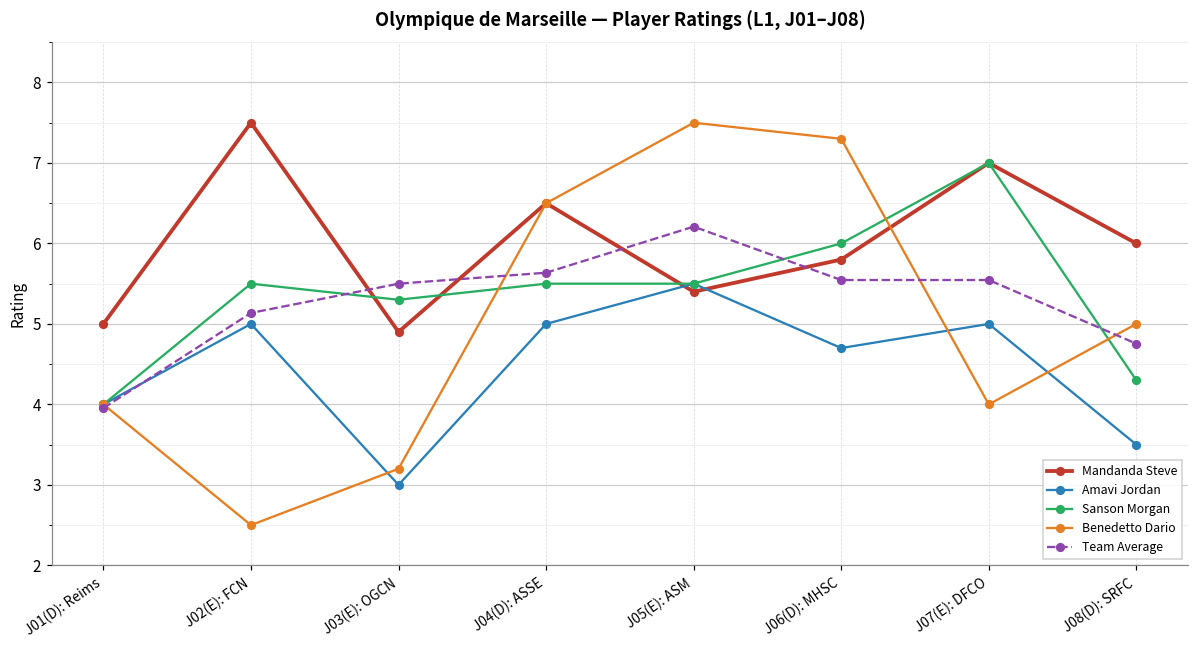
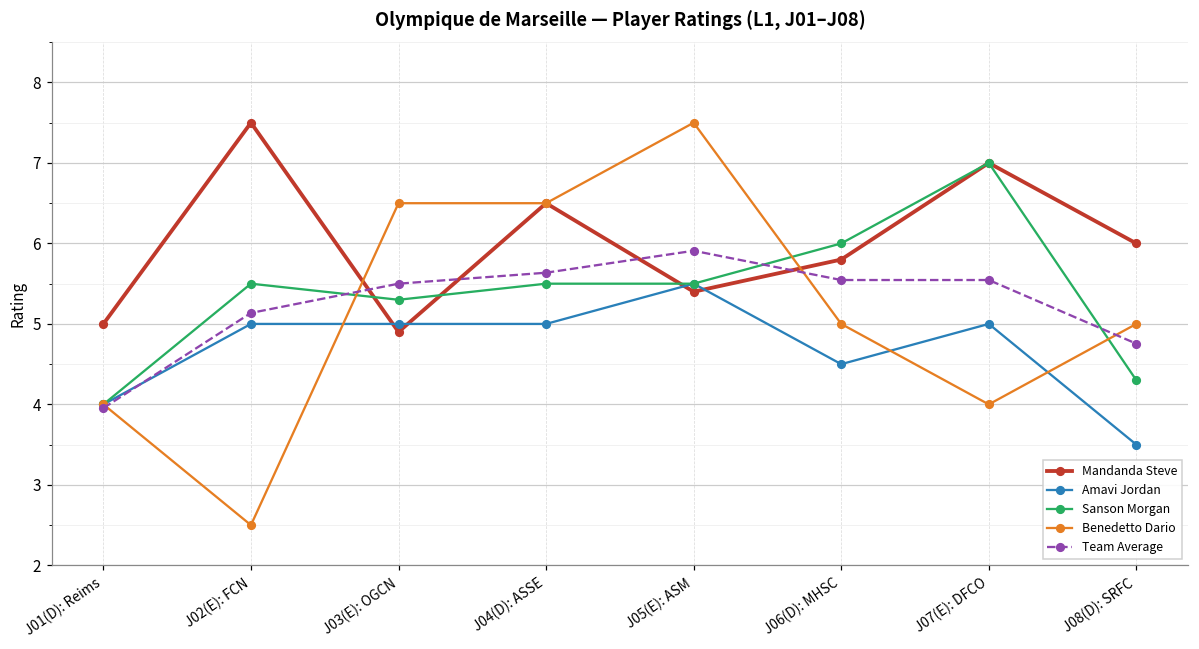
  {
    "Mandanda Steve": {
      "J01(D): Reims": 5.0,
      "J02(E): FCN": 7.5,
      "J03(E): OGCN": 4.9,
      "J05(E): ASM": 5.4,
      "J06(D): MHSC": 5.8,
      "J08(D): SRFC": 6.0
    },
    "Amavi Jordan": {
      "J02(E): FCN": 5.0,
-     "J03(E): OGCN": 3,
+     "J03(E): OGCN": 5,
      "J04(D): ASSE": 5.0,
-     "J06(D): MHSC": 4.7,
+     "J06(D): MHSC": 4.5,
      "J07(E): DFCO": 5.0,
      "J08(D): SRFC": 3.5
    },
    "Sanson Morgan": {
      "J02(E): FCN": 5.5,
      "J03(E): OGCN": 5.3,
      "J04(D): ASSE": 5.5,
      "J06(D): MHSC": 6.0,
      "J08(D): SRFC": 4.3
    },
    "Benedetto Dario": {
      "J02(E): FCN": 2.5,
-     "J03(E): OGCN": 3.2,
+     "J03(E): OGCN": 6.5,
      "J05(E): ASM": 7.5,
-     "J06(D): MHSC": 7.3,
+     "J06(D): MHSC": 5.0,
      "J07(E): DFCO": 4.0,
      "J08(D): SRFC": 5.0
    },
    "Team Average": {
      "J01(D): Reims": 4.0,
      "J02(E): FCN": 5.1,
      "J03(E): OGCN": 5.5,
      "J04(D): ASSE": 5.6,
-     "J05(E): ASM": 6.2,
+     "J05(E): ASM": 5.9,
      "J06(D): MHSC": 5.5,
      "J07(E): DFCO": 5.5,
      "J08(D): SRFC": 4.8
    }
  }
